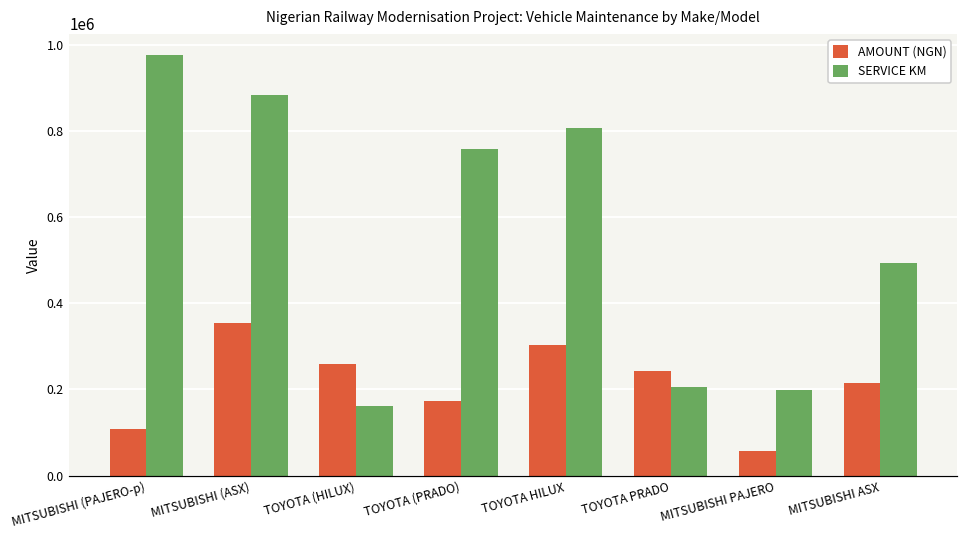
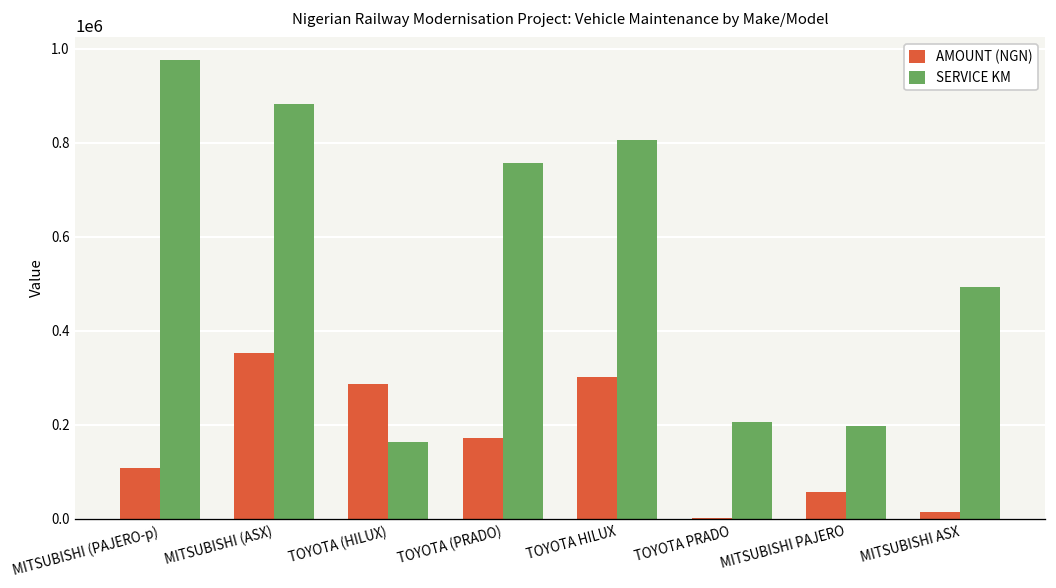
  {
    "AMOUNT (NGN)": {
      "MITSUBISHI (PAJERO-p)": 110000,
      "MITSUBISHI (ASX)": 350000,
-     "TOYOTA (HILUX)": 260000,
+     "TOYOTA (HILUX)": 290000,
      "TOYOTA (PRADO)": 170000,
      "TOYOTA HILUX": 300000,
-     "TOYOTA PRADO": 240000,
+     "TOYOTA PRADO": 0,
      "MITSUBISHI PAJERO": 60000,
-     "MITSUBISHI ASX": 220000
+     "MITSUBISHI ASX": 20000
    },
    "SERVICE KM": {
      "MITSUBISHI (PAJERO-p)": 980000,
      "MITSUBISHI (ASX)": 880000,
      "TOYOTA (HILUX)": 160000,
      "TOYOTA (PRADO)": 760000,
      "TOYOTA HILUX": 810000,
      "TOYOTA PRADO": 210000,
      "MITSUBISHI PAJERO": 200000,
      "MITSUBISHI ASX": 490000
    }
  }
